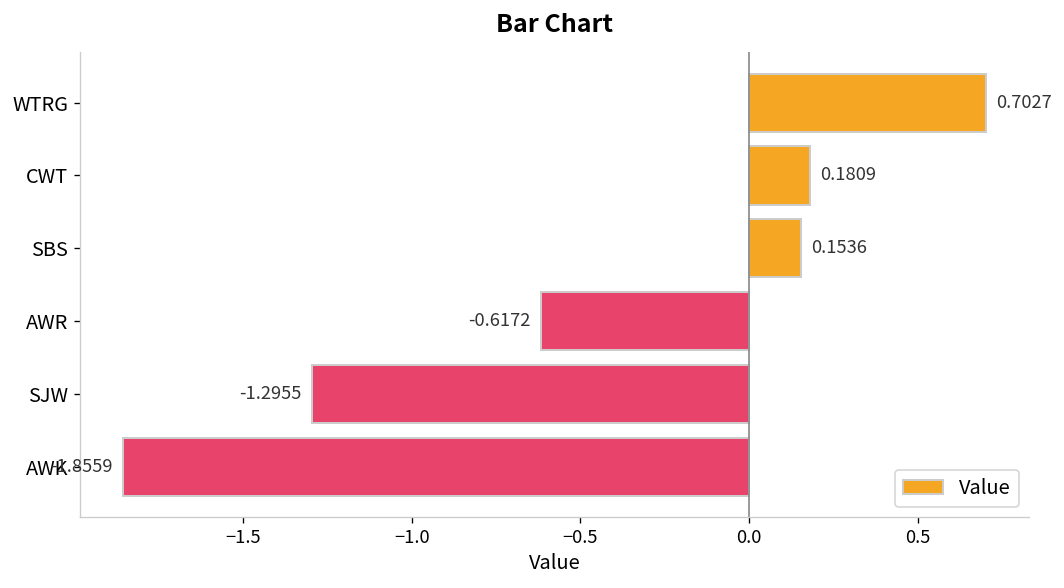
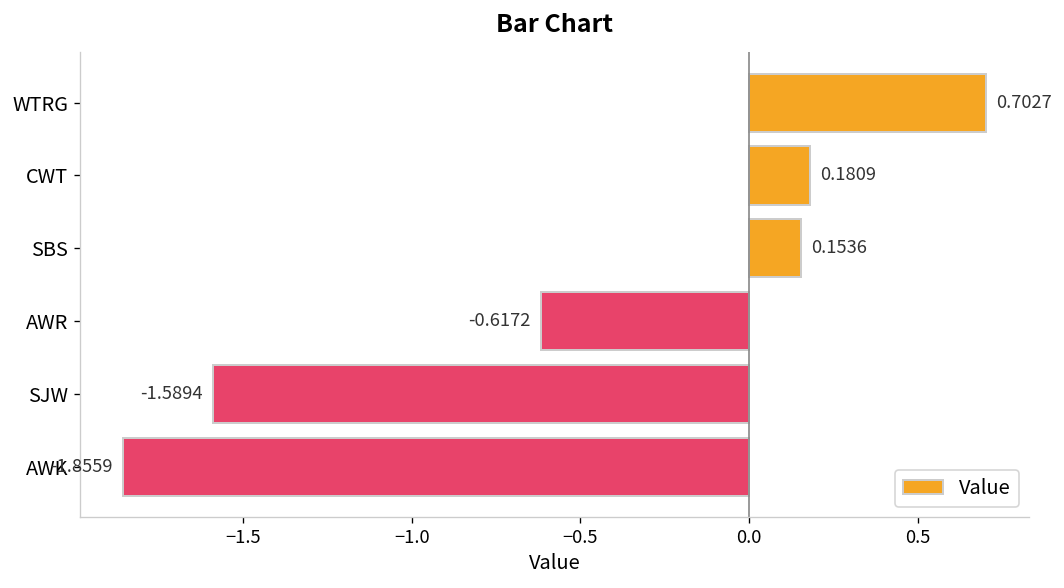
  {
    "WTRG": 0.7027,
    "CWT": 0.1809,
    "SBS": 0.1536,
    "AWR": -0.6172,
-   "SJW": -1.2955,
+   "SJW": -1.5894,
    "AWK": -1.8559
  }
